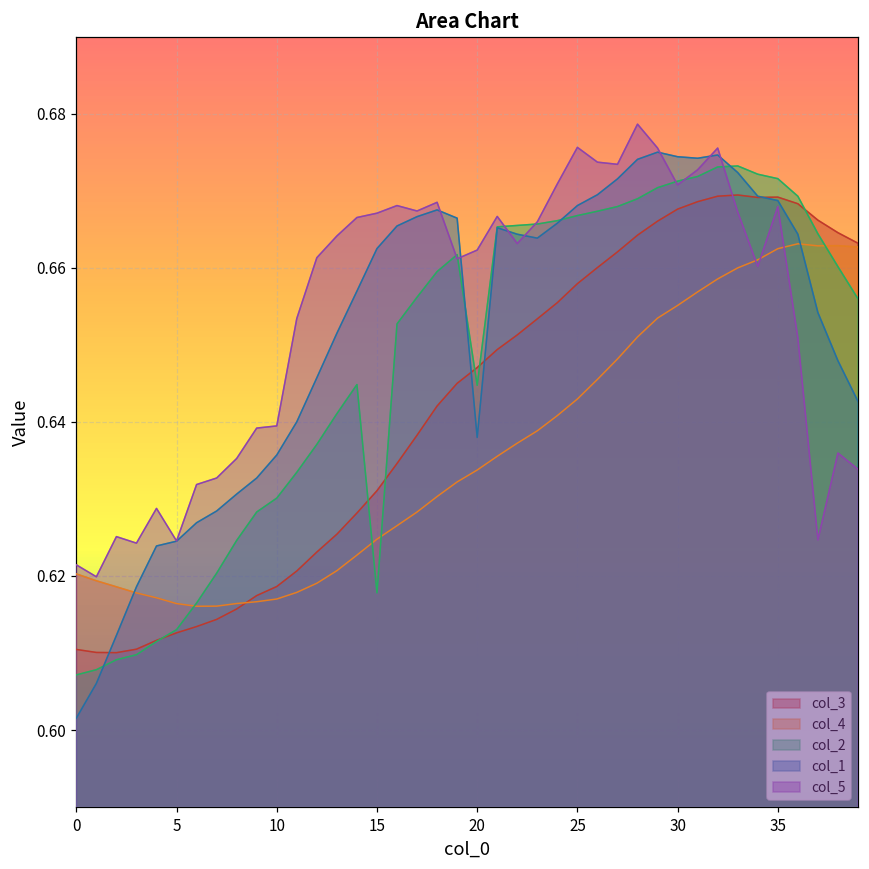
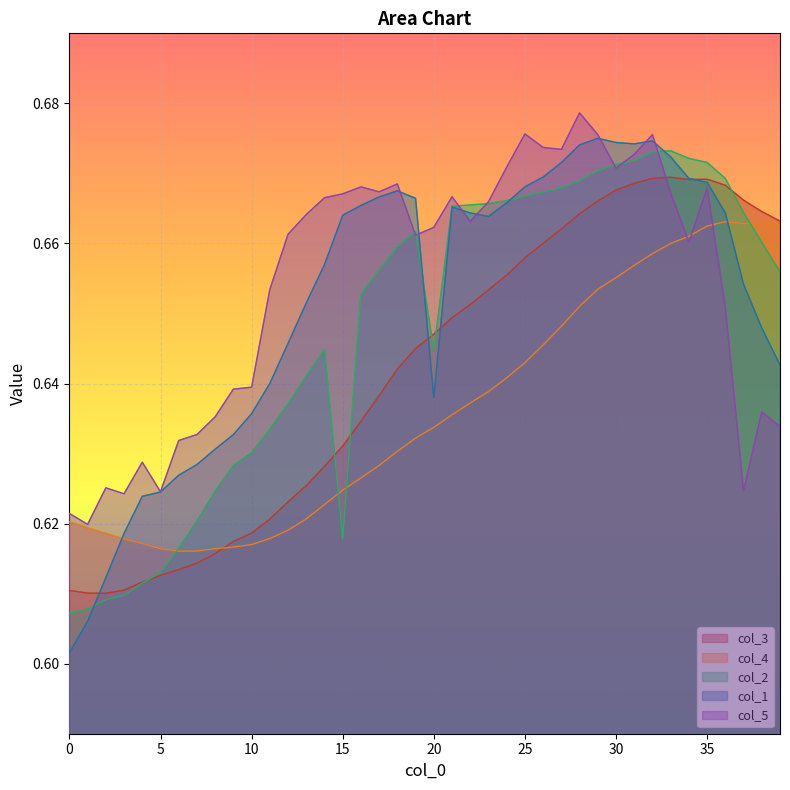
  {
    "col_2": {
      "0": 0.607,
      "5": 0.613,
      "10": 0.630,
      "15": 0.618,
      "20": 0.645,
      "25": 0.667,
      "30": 0.671,
      "35": 0.672
    },
    "col_1": {
      "0": 0.602,
      "10": 0.636,
-     "15": 0.662,
+     "15": 0.664,
      "20": 0.638,
      "25": 0.668,
      "30": 0.674,
      "35": 0.669
    },
    "col_5": {
      "0": 0.621,
      "10": 0.639,
      "15": 0.667,
      "20": 0.662,
      "25": 0.676,
      "30": 0.671,
      "35": 0.668
    }
  }
